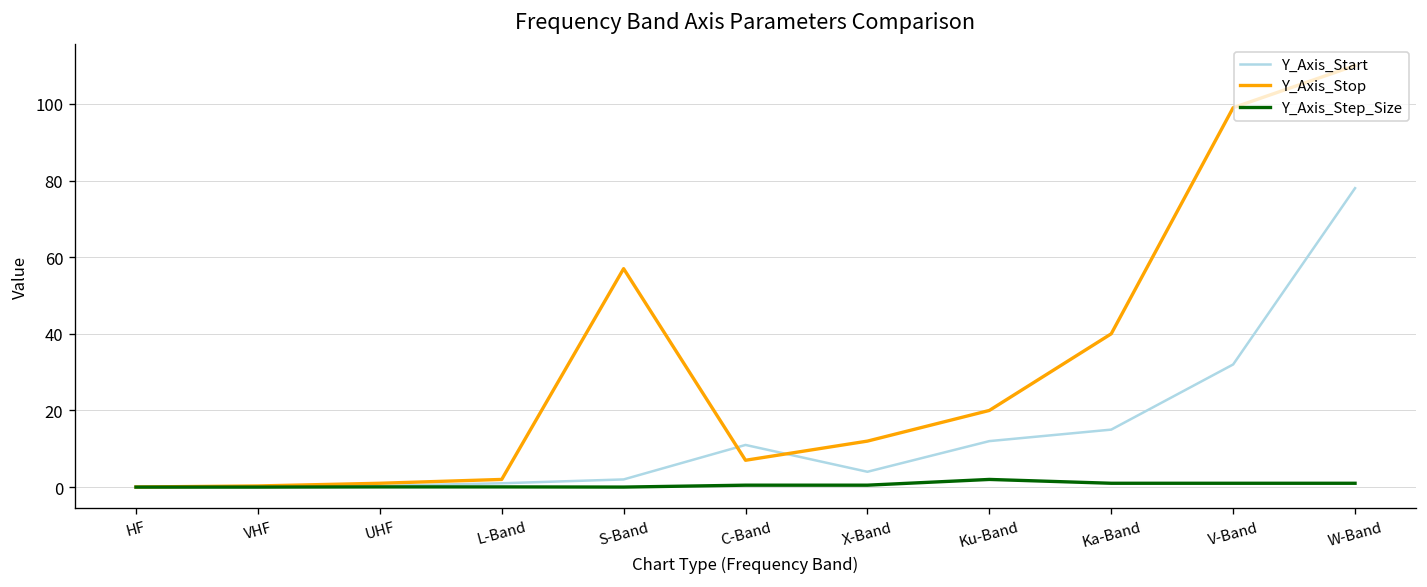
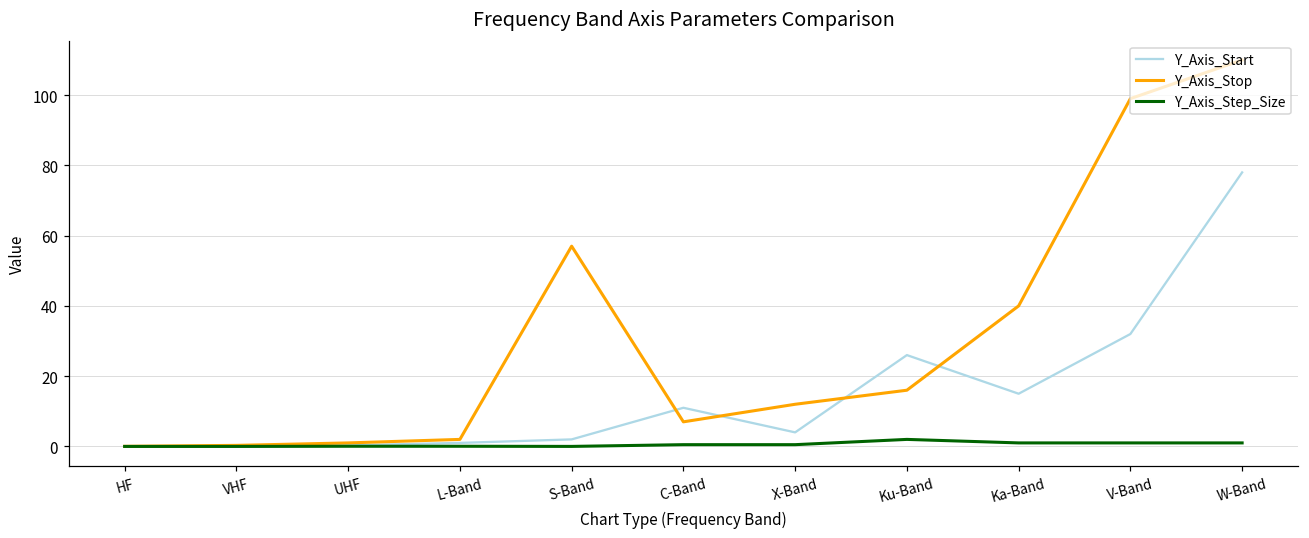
  {
    "Y_Axis_Start": {
      "L-Band": 1,
      "S-Band": 2,
      "C-Band": 11,
      "X-Band": 4,
-     "Ku-Band": 12,
+     "Ku-Band": 26,
      "Ka-Band": 15,
      "V-Band": 32,
      "W-Band": 78
    },
    "Y_Axis_Stop": {
      "L-Band": 2,
      "S-Band": 57,
      "C-Band": 7,
      "X-Band": 12,
-     "Ku-Band": 20,
+     "Ku-Band": 16,
      "Ka-Band": 40
    },
    "Y_Axis_Step_Size": {
      "L-Band": 0,
      "S-Band": 0,
      "C-Band": 1,
      "X-Band": 1,
      "Ku-Band": 2,
      "Ka-Band": 1,
      "V-Band": 1,
      "W-Band": 1
    }
  }
